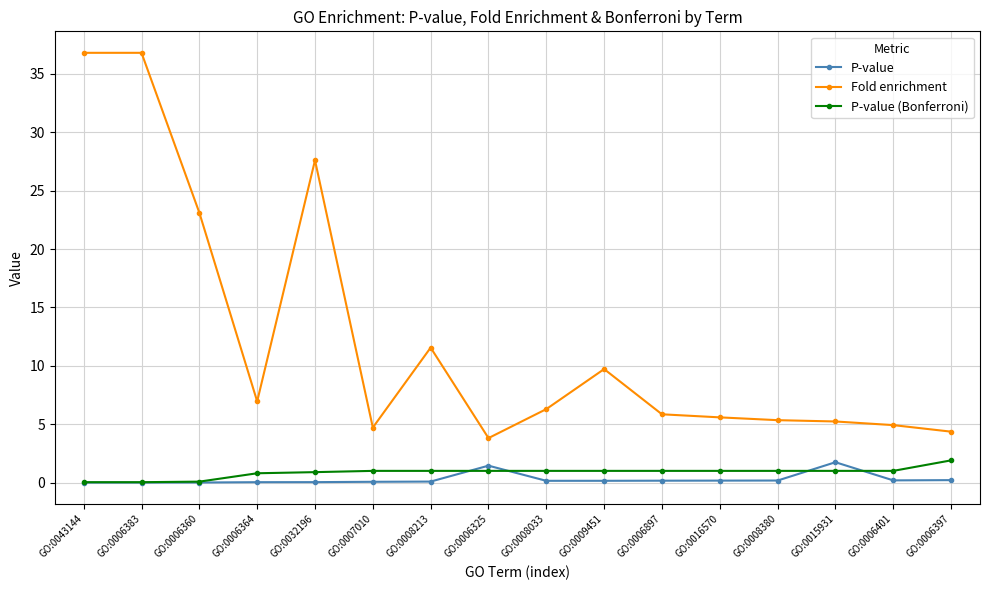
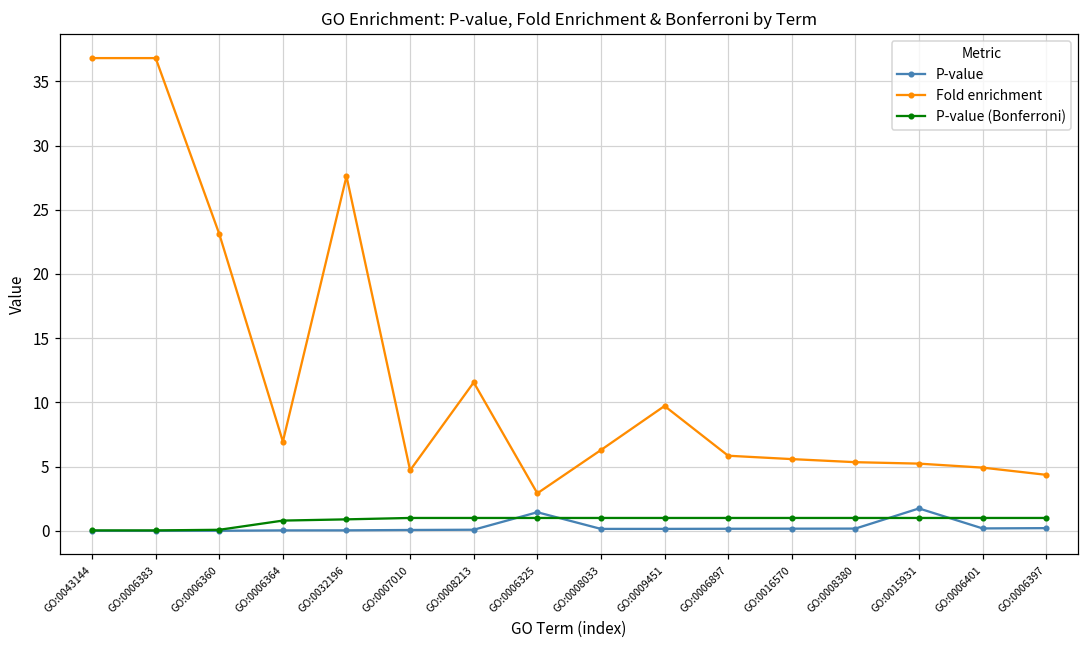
  {
    "P-value": {
      "GO:0006364": 0.0,
      "GO:0032196": 0.0,
      "GO:0007010": 0.1,
      "GO:0008213": 0.1,
      "GO:0006325": 1.4,
      "GO:0008033": 0.1,
      "GO:0009451": 0.1,
      "GO:0006897": 0.2,
      "GO:0016570": 0.2,
      "GO:0008380": 0.2,
      "GO:0015931": 1.7,
      "GO:0006401": 0.2,
      "GO:0006397": 0.2
    },
    "Fold enrichment": {
      "GO:0043144": 36.8,
      "GO:0006383": 36.8,
      "GO:0006360": 23.1,
      "GO:0006364": 7.0,
      "GO:0032196": 27.6,
      "GO:0007010": 4.7,
      "GO:0008213": 11.6,
-     "GO:0006325": 3.8,
+     "GO:0006325": 2.9,
      "GO:0008033": 6.3,
      "GO:0009451": 9.7,
      "GO:0006897": 5.8,
      "GO:0016570": 5.6,
      "GO:0008380": 5.3,
      "GO:0015931": 5.2,
      "GO:0006401": 4.9,
      "GO:0006397": 4.4
    },
    "P-value (Bonferroni)": {
      "GO:0006364": 0.8,
      "GO:0032196": 0.9,
      "GO:0007010": 1.0,
      "GO:0008213": 1.0,
      "GO:0006325": 1.0,
      "GO:0008033": 1.0,
      "GO:0009451": 1.0,
      "GO:0006897": 1.0,
      "GO:0016570": 1.0,
      "GO:0008380": 1.0,
      "GO:0015931": 1.0,
      "GO:0006401": 1.0,
-     "GO:0006397": 1.9
+     "GO:0006397": 1.0
    }
  }
